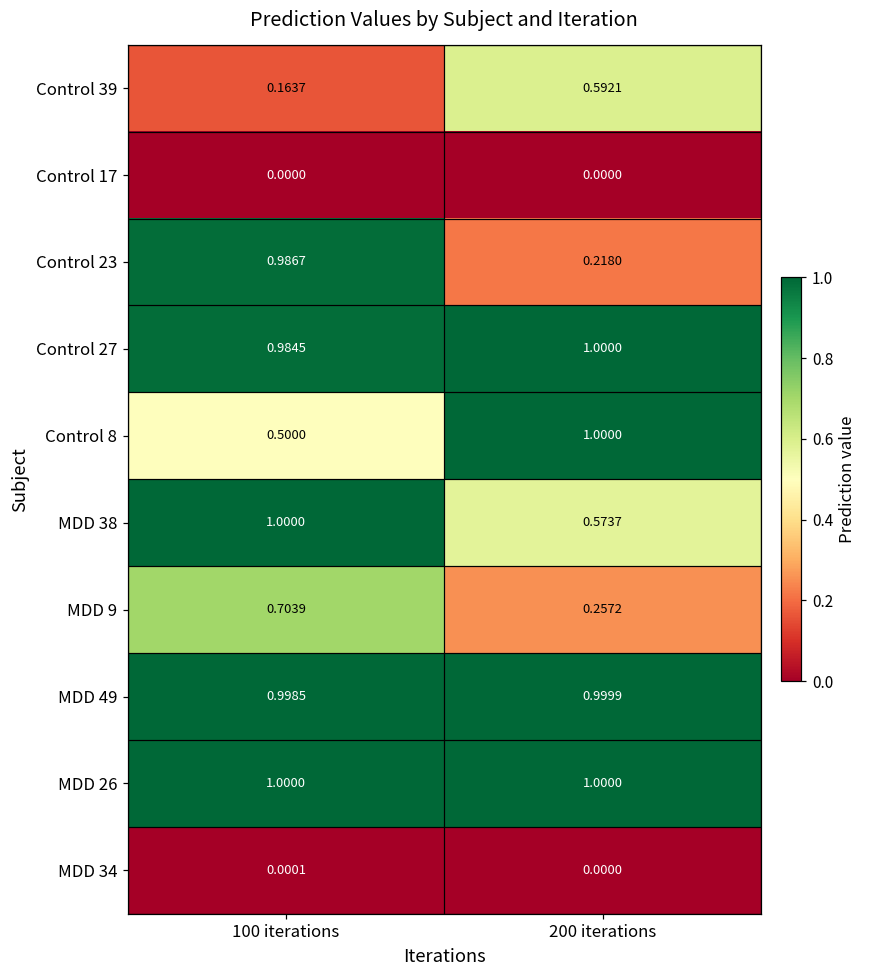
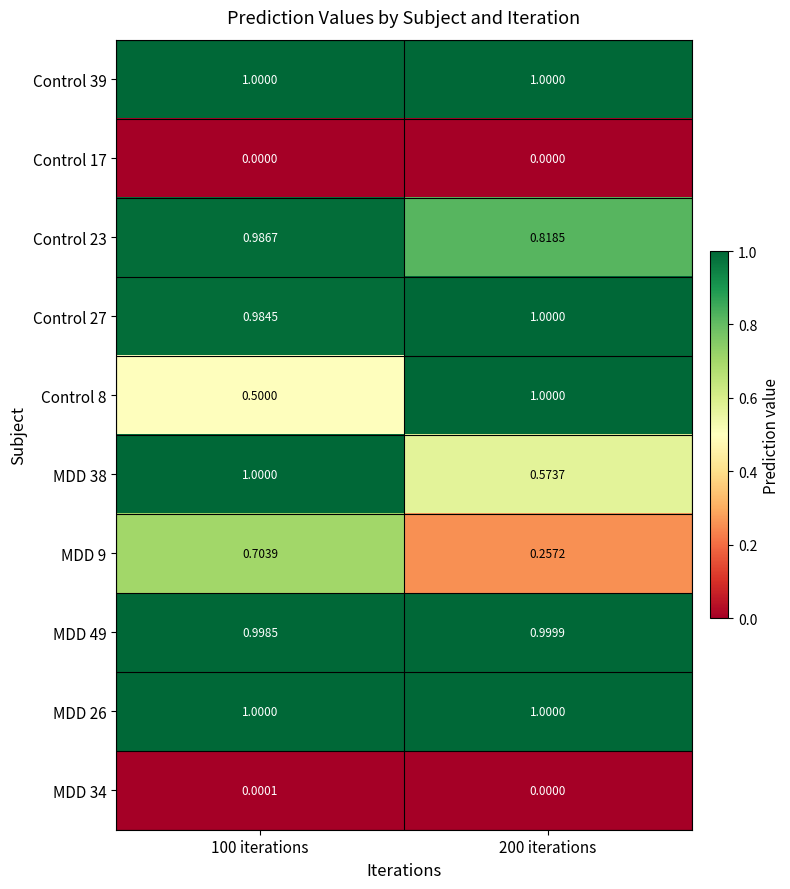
  {
    "Control 39": {
-     "100 iterations": 0.1637,
-     "200 iterations": 0.5921
+     "100 iterations": 1.0000,
+     "200 iterations": 1.0000
    },
    "Control 17": {
      "100 iterations": 0.0000,
      "200 iterations": 0.0000
    },
    "Control 23": {
      "100 iterations": 0.9867,
-     "200 iterations": 0.2180
+     "200 iterations": 0.8185
    },
    "Control 27": {
      "100 iterations": 0.9845,
      "200 iterations": 1.0000
    },
    "Control 8": {
      "100 iterations": 0.5000,
      "200 iterations": 1.0000
    },
    "MDD 38": {
      "100 iterations": 1.0000,
      "200 iterations": 0.5737
    },
    "MDD 9": {
      "100 iterations": 0.7039,
      "200 iterations": 0.2572
    },
    "MDD 49": {
      "100 iterations": 0.9985,
      "200 iterations": 0.9999
    },
    "MDD 26": {
      "100 iterations": 1.0000,
      "200 iterations": 1.0000
    },
    "MDD 34": {
      "100 iterations": 0.0001,
      "200 iterations": 0.0000
    }
  }
